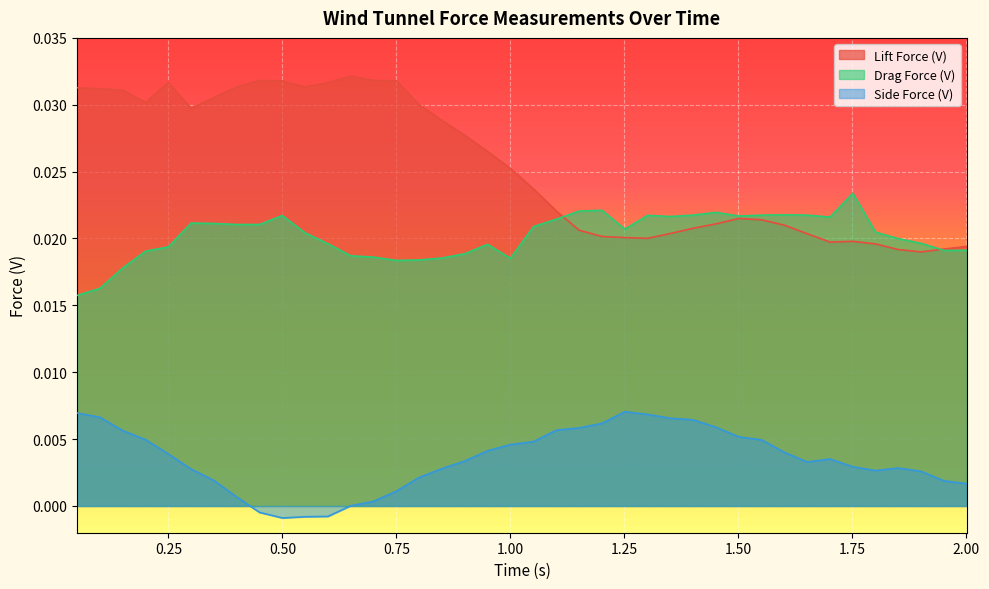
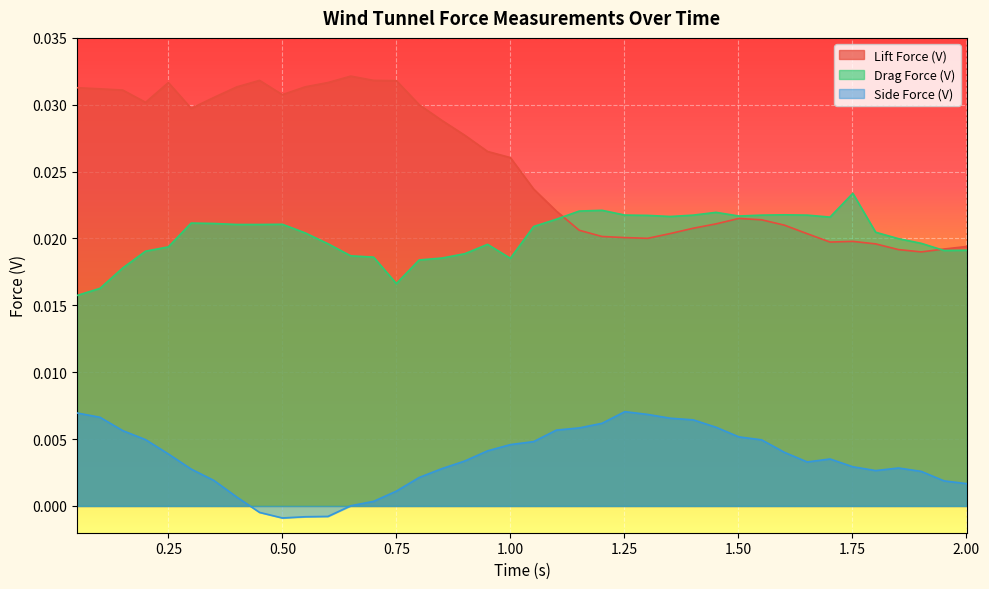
  {
    "Lift Force (V)": {
      "0.25": 0.0317,
-     "0.50": 0.0318,
+     "0.50": 0.0308,
      "0.75": 0.0318,
-     "1.00": 0.0252,
+     "1.00": 0.0261,
      "1.25": 0.0201,
      "1.75": 0.0198,
      "2.00": 0.0194
    },
    "Drag Force (V)": {
      "0.25": 0.0194,
-     "0.50": 0.0217,
-     "0.75": 0.0184,
+     "0.50": 0.0211,
+     "0.75": 0.0166,
      "1.00": 0.0185,
-     "1.25": 0.0207,
+     "1.25": 0.0218,
      "1.75": 0.0234,
      "2.00": 0.0191
    }
  }
